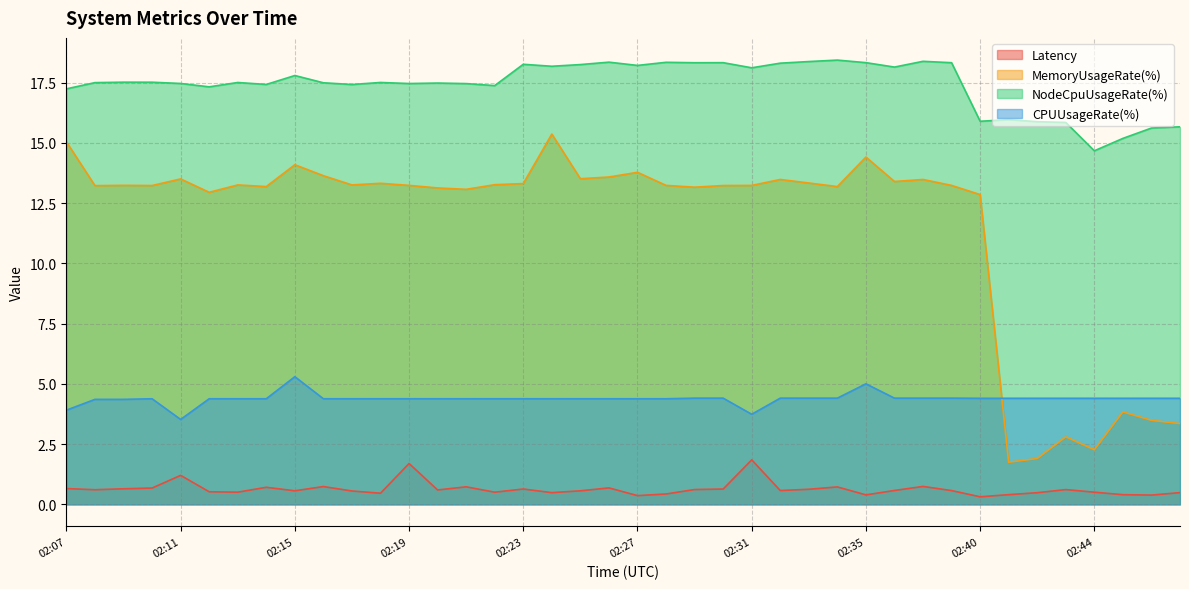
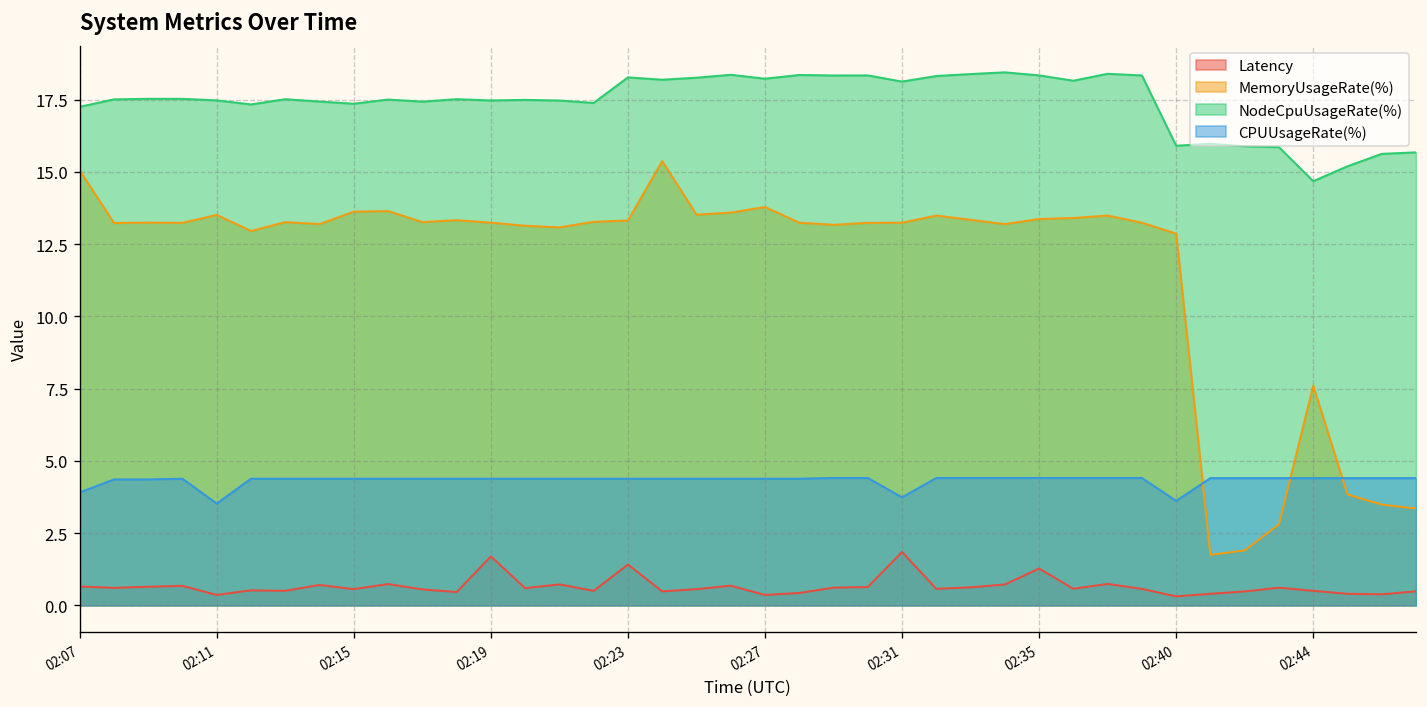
  {
    "Latency": {
      "02:07": 0.7,
-     "02:11": 1.2,
+     "02:11": 0.4,
      "02:15": 0.6,
      "02:19": 1.7,
-     "02:23": 0.6,
+     "02:23": 1.4,
      "02:27": 0.4,
      "02:31": 1.8,
-     "02:35": 0.4,
+     "02:35": 1.3,
      "02:40": 0.3,
      "02:44": 0.5
    },
    "MemoryUsageRate(%)": {
      "02:07": 15.0,
      "02:11": 13.5,
-     "02:15": 14.1,
+     "02:15": 13.6,
      "02:19": 13.2,
      "02:23": 13.3,
      "02:27": 13.8,
      "02:31": 13.2,
-     "02:35": 14.4,
+     "02:35": 13.4,
      "02:40": 12.9,
-     "02:44": 2.3
+     "02:44": 7.6
    },
    "NodeCpuUsageRate(%)": {
      "02:07": 17.2,
      "02:11": 17.5,
-     "02:15": 17.8,
+     "02:15": 17.4,
      "02:19": 17.5,
      "02:23": 18.3,
      "02:27": 18.2,
      "02:31": 18.1,
      "02:35": 18.3,
      "02:40": 15.9,
      "02:44": 14.7
    },
    "CPUUsageRate(%)": {
      "02:07": 3.9,
      "02:11": 3.5,
-     "02:15": 5.3,
+     "02:15": 4.4,
      "02:19": 4.4,
      "02:23": 4.4,
      "02:27": 4.4,
      "02:31": 3.7,
-     "02:35": 5.0,
-     "02:40": 4.4,
+     "02:35": 4.4,
+     "02:40": 3.6,
      "02:44": 4.4
    }
  }
